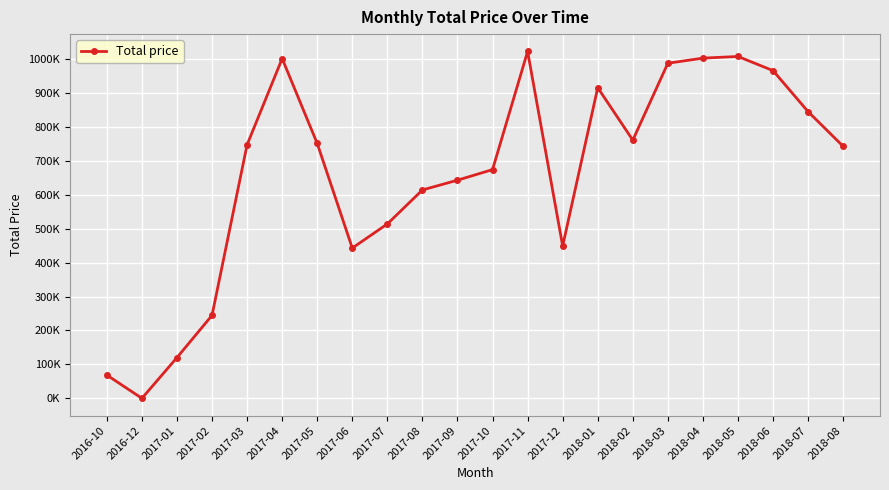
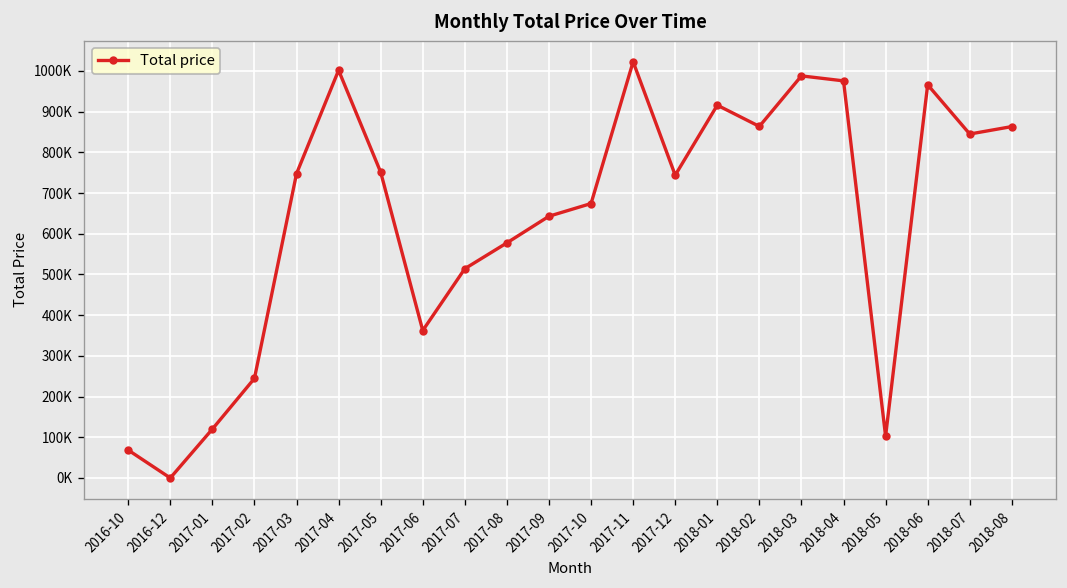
  {
    "2016-10": 70000,
    "2016-12": 0,
    "2017-01": 120000,
    "2017-02": 240000,
    "2017-03": 750000,
    "2017-04": 1000000,
    "2017-05": 750000,
-   "2017-06": 440000,
+   "2017-06": 360000,
    "2017-07": 510000,
-   "2017-08": 610000,
+   "2017-08": 580000,
    "2017-09": 640000,
    "2017-10": 670000,
    "2017-11": 1020000,
-   "2017-12": 450000,
+   "2017-12": 740000,
    "2018-01": 920000,
-   "2018-02": 760000,
+   "2018-02": 860000,
    "2018-03": 990000,
-   "2018-04": 1000000,
-   "2018-05": 1010000,
+   "2018-04": 980000,
+   "2018-05": 100000,
    "2018-06": 970000,
    "2018-07": 850000,
-   "2018-08": 740000
+   "2018-08": 860000
  }
